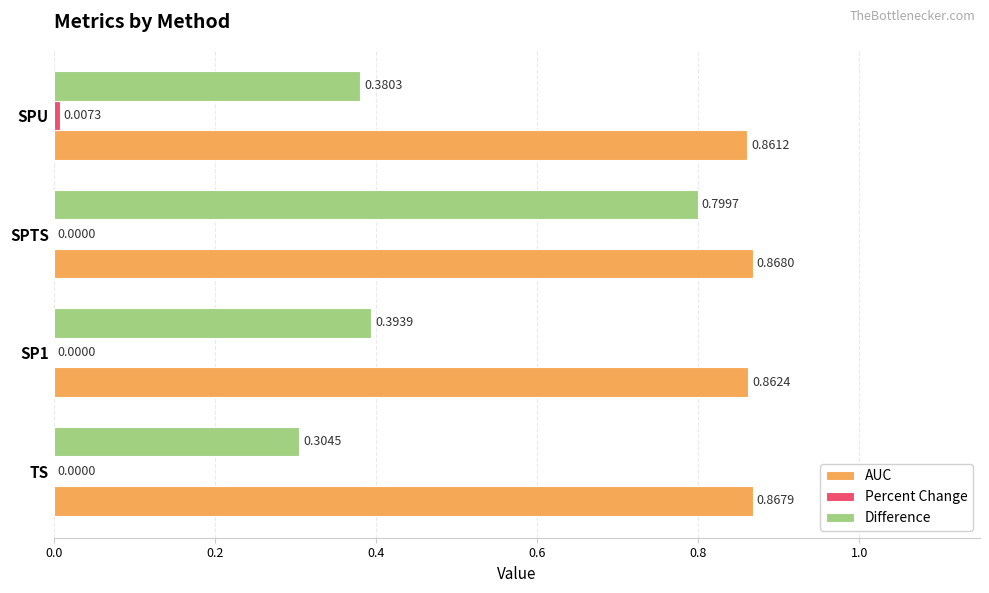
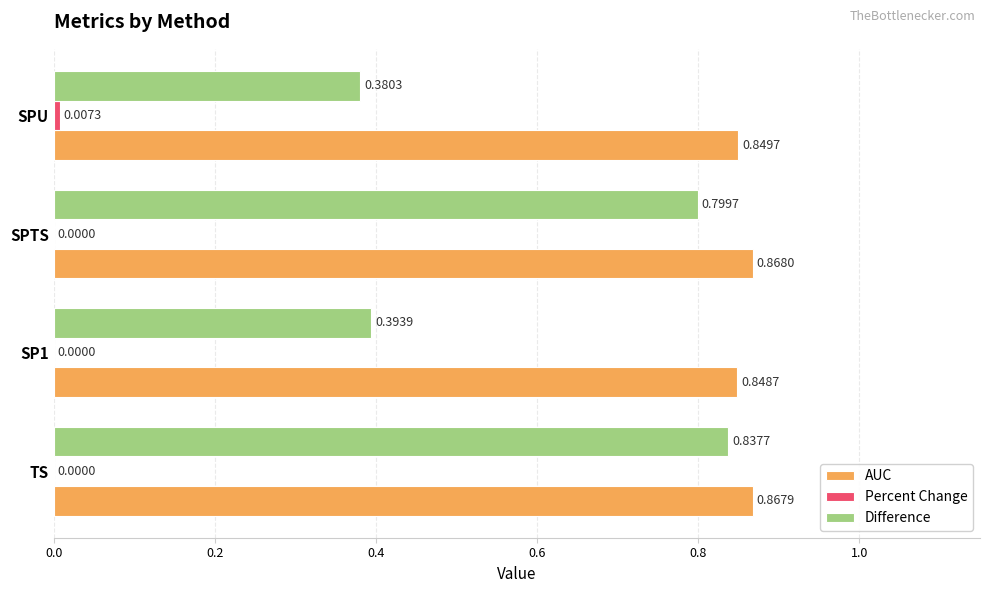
  {
    "AUC": {
-     "SPU": 0.8612,
+     "SPU": 0.8497,
      "SPTS": 0.8680,
-     "SP1": 0.8624,
+     "SP1": 0.8487,
      "TS": 0.8679
    },
    "Percent Change": {
      "SPU": 0.0073,
      "SPTS": 0.0000,
      "SP1": 0.0000,
      "TS": 0.0000
    },
    "Difference": {
      "SPU": 0.3803,
      "SPTS": 0.7997,
      "SP1": 0.3939,
-     "TS": 0.3045
+     "TS": 0.8377
    }
  }
